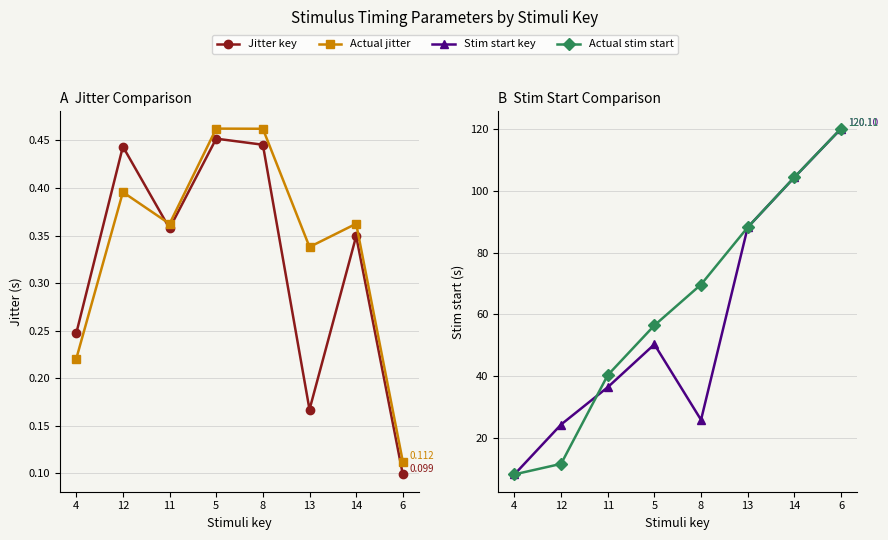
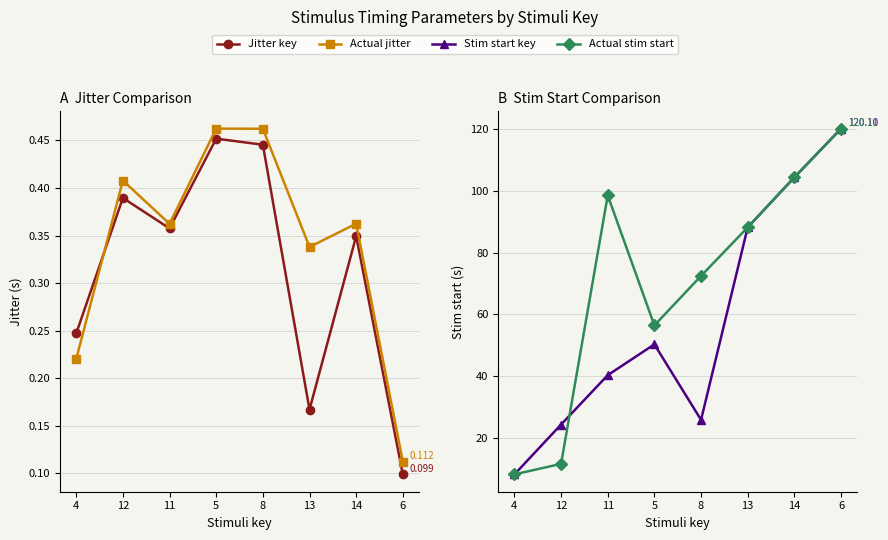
  {
    "A Jitter Comparison": {
      "Jitter key": {
        "4": 0.25,
-       "12": 0.44,
+       "12": 0.39,
        "11": 0.36,
        "5": 0.45,
        "8": 0.45,
        "13": 0.17,
        "14": 0.35
      },
      "Actual jitter": {
        "4": 0.22,
-       "12": 0.40,
+       "12": 0.41,
        "11": 0.36,
        "5": 0.46,
        "8": 0.46,
        "13": 0.34,
        "14": 0.36
      }
    },
    "B Stim Start Comparison": {
      "Stim start key": {
        "12": 24,
-       "11": 36,
+       "11": 40,
        "5": 50,
        "8": 26
      },
      "Actual stim start": {
        "12": 12,
-       "11": 40,
+       "11": 99,
        "5": 56,
-       "8": 70
+       "8": 72
      }
    }
  }
